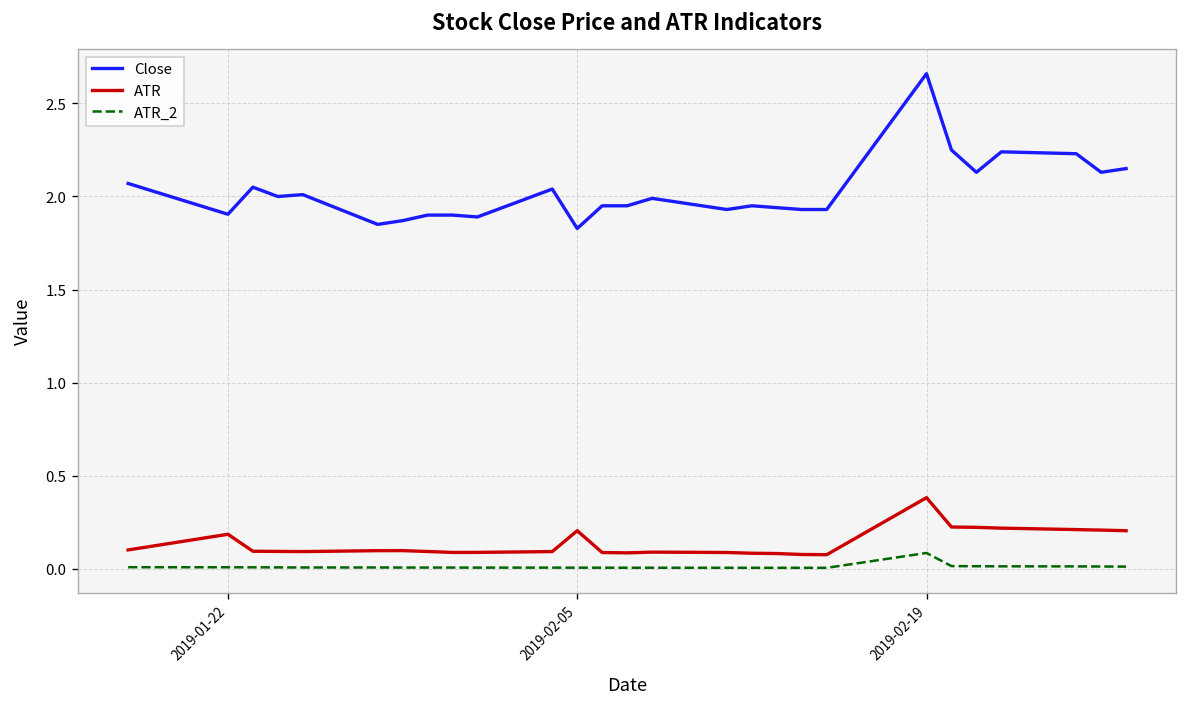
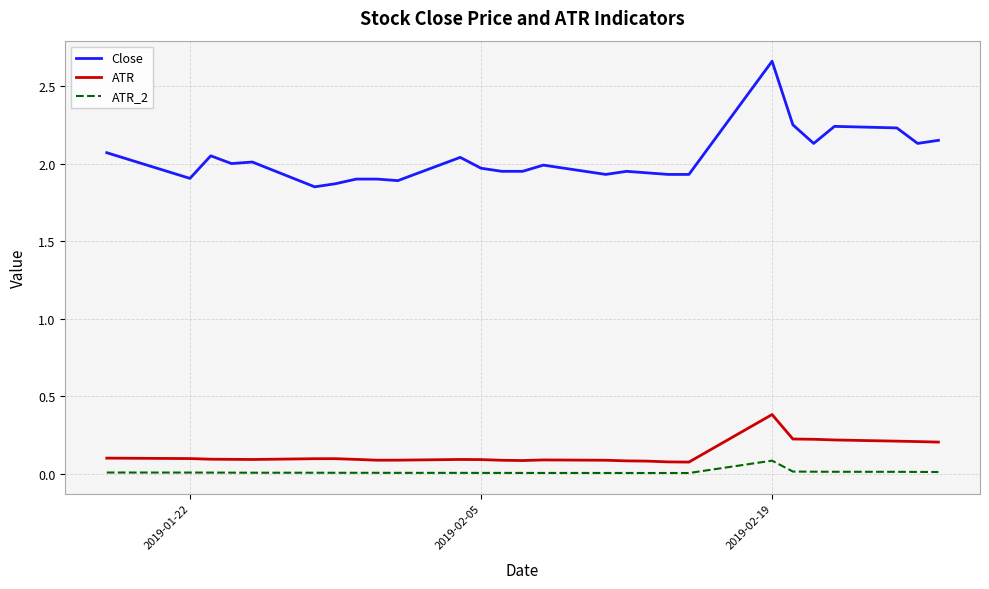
  {
    "Close": {
      "2019-01-22": 1.90,
-     "2019-02-05": 1.83,
+     "2019-02-05": 1.97,
      "2019-02-19": 2.66
    },
    "ATR": {
-     "2019-01-22": 0.18,
-     "2019-02-05": 0.20,
+     "2019-01-22": 0.10,
+     "2019-02-05": 0.09,
      "2019-02-19": 0.38
    },
    "ATR_2": {
      "2019-01-22": 0.01,
      "2019-02-05": 0.00,
      "2019-02-19": 0.08
    }
  }
